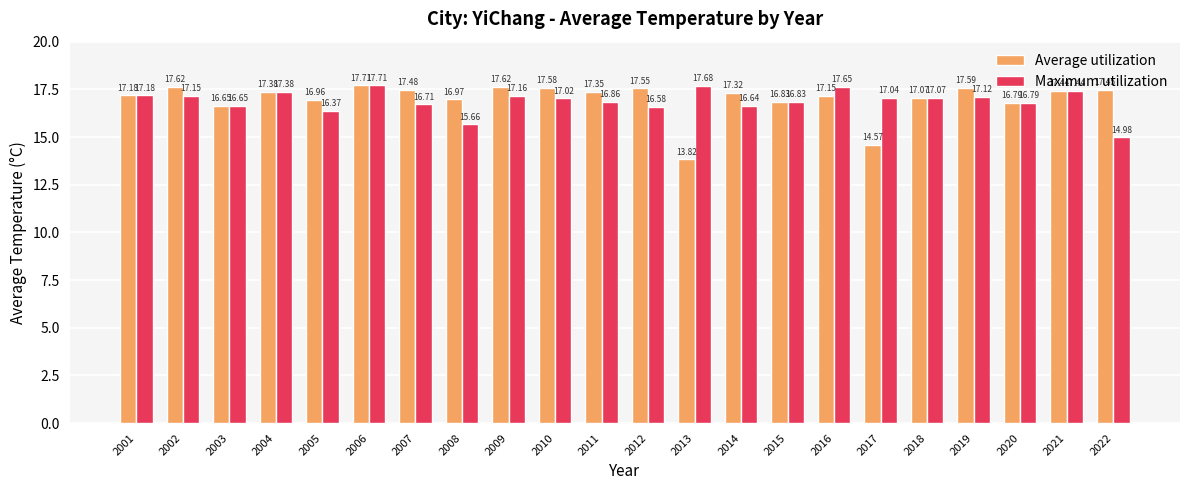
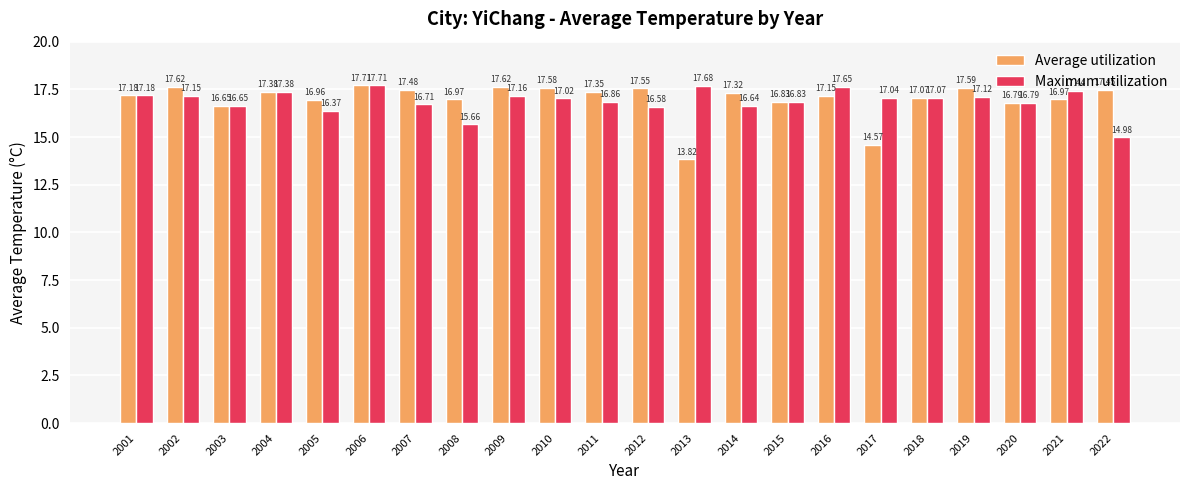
  {
    "Average utilization": {
      "2002": 17.62,
      "2005": 16.96,
      "2007": 17.48,
      "2008": 16.97,
      "2009": 17.62,
      "2010": 17.58,
      "2011": 17.35,
      "2012": 17.55,
      "2013": 13.82,
      "2014": 17.32,
      "2016": 17.15,
      "2017": 14.57,
      "2019": 17.59,
-     "2021": 17.44,
+     "2021": 16.97,
      "2022": 17.45
    },
    "Maximum utilization": {
      "2002": 17.15,
      "2005": 16.37,
      "2007": 16.71,
      "2008": 15.66,
      "2009": 17.16,
      "2010": 17.02,
      "2011": 16.86,
      "2012": 16.58,
      "2013": 17.68,
      "2014": 16.64,
      "2016": 17.65,
      "2017": 17.04,
      "2019": 17.12,
      "2022": 14.98
    }
  }
